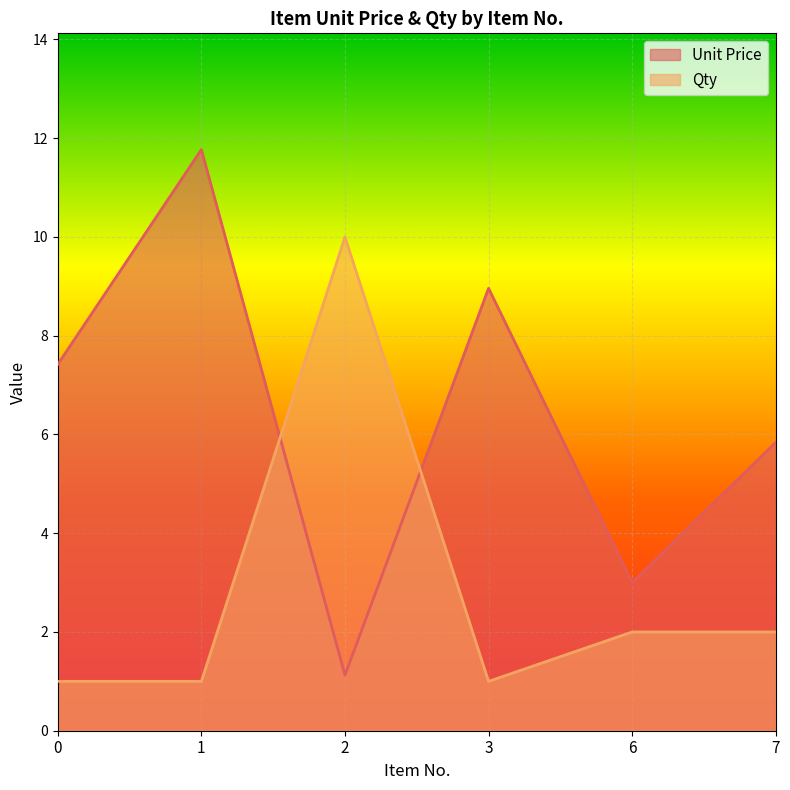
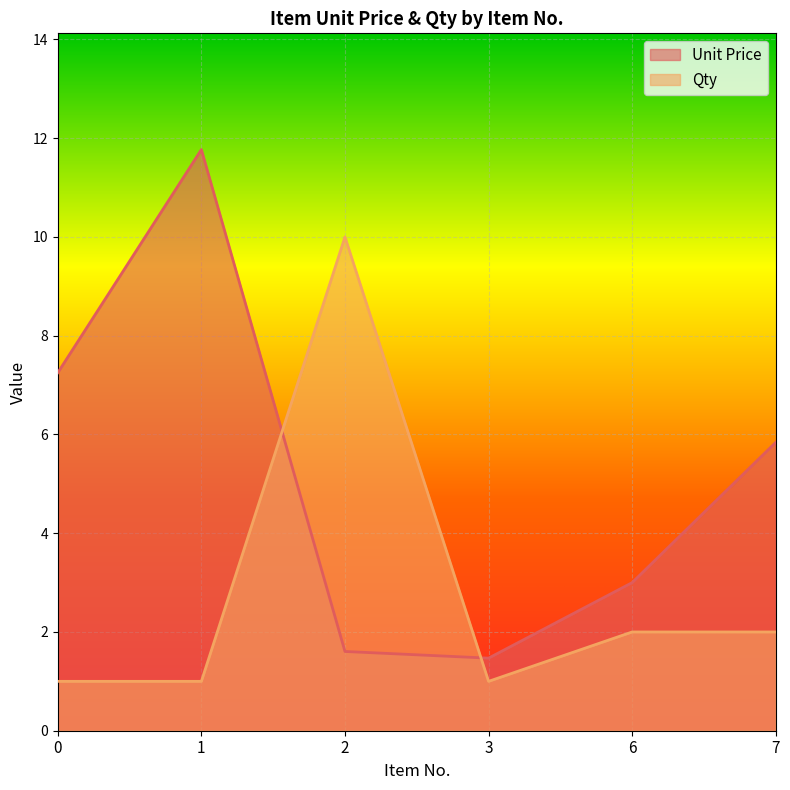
  {
    "Unit Price": {
-     "0": 7.4,
+     "0": 7.3,
      "1": 11.8,
-     "2": 1.1,
-     "3": 9.0,
+     "2": 1.6,
+     "3": 1.5,
      "6": 3.0,
      "7": 5.8
    },
    "Qty": {
      "0": 1.0,
      "1": 1.0,
      "2": 10.0,
      "3": 1.0,
      "6": 2.0,
      "7": 2.0
    }
  }
